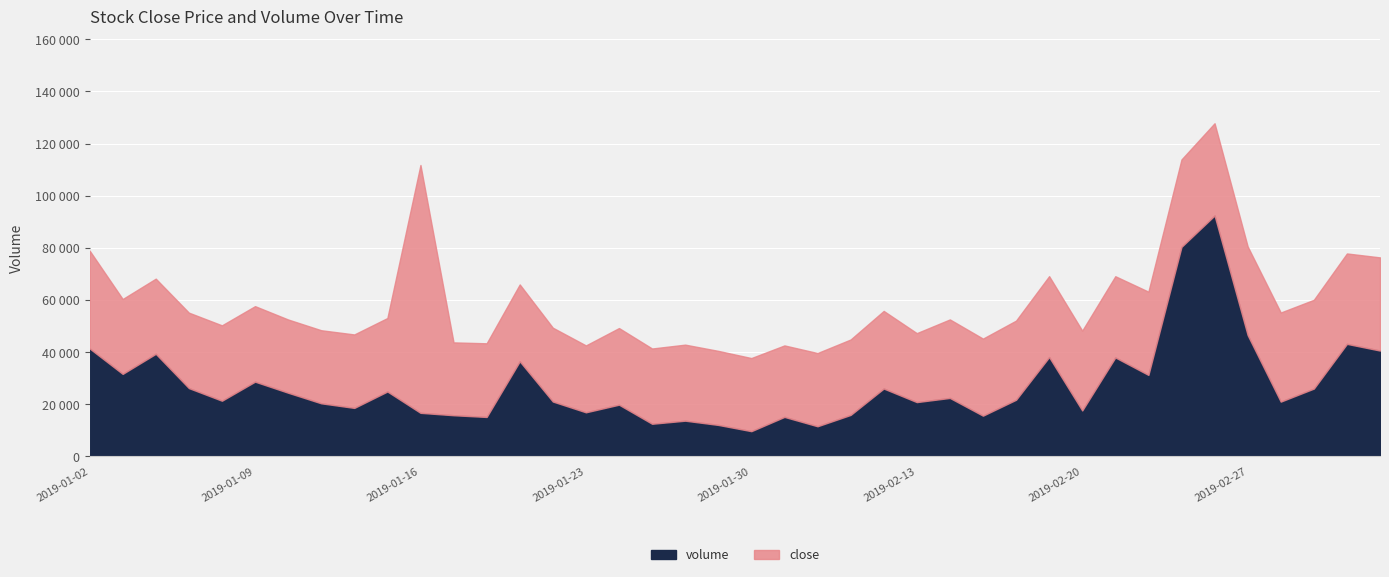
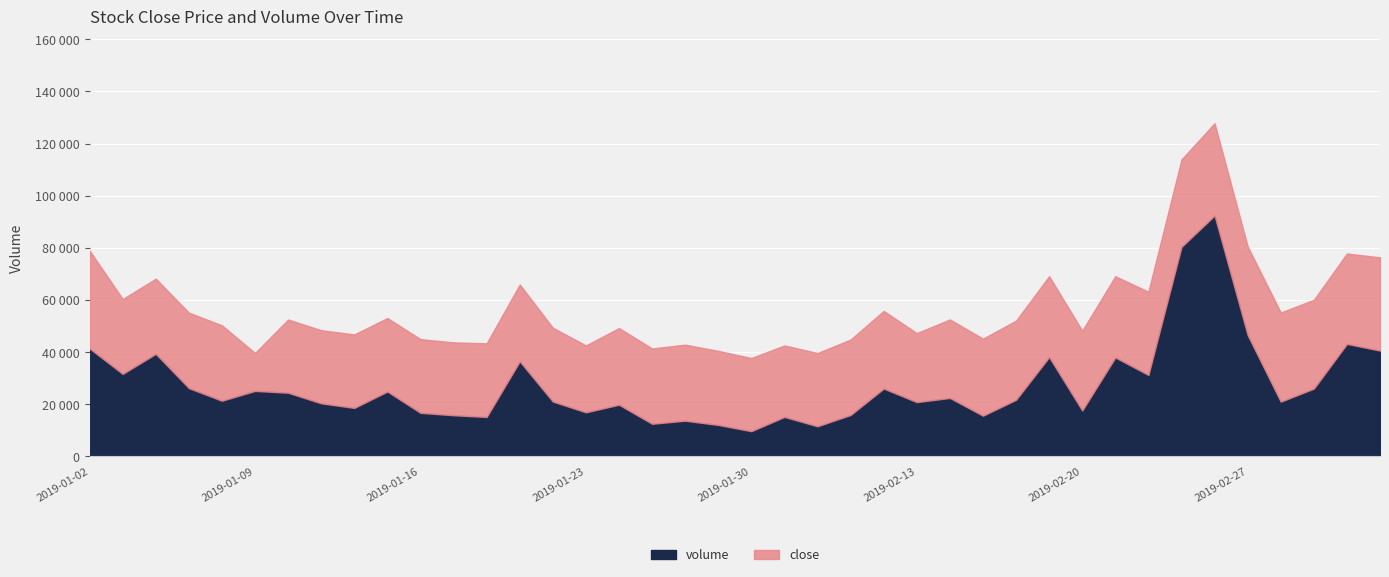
  {
    "volume": {
      "2019-01-02": 41000,
-     "2019-01-09": 29000,
+     "2019-01-09": 25000,
      "2019-01-16": 17000,
      "2019-01-23": 17000,
      "2019-01-30": 10000,
      "2019-02-13": 21000,
      "2019-02-20": 18000,
      "2019-02-27": 47000
    },
    "close": {
      "2019-01-02": 38000,
-     "2019-01-09": 29000,
-     "2019-01-16": 95000,
+     "2019-01-09": 15000,
+     "2019-01-16": 28000,
      "2019-01-23": 26000,
      "2019-01-30": 28000,
      "2019-02-13": 26000,
      "2019-02-20": 31000,
      "2019-02-27": 34000
    }
  }
